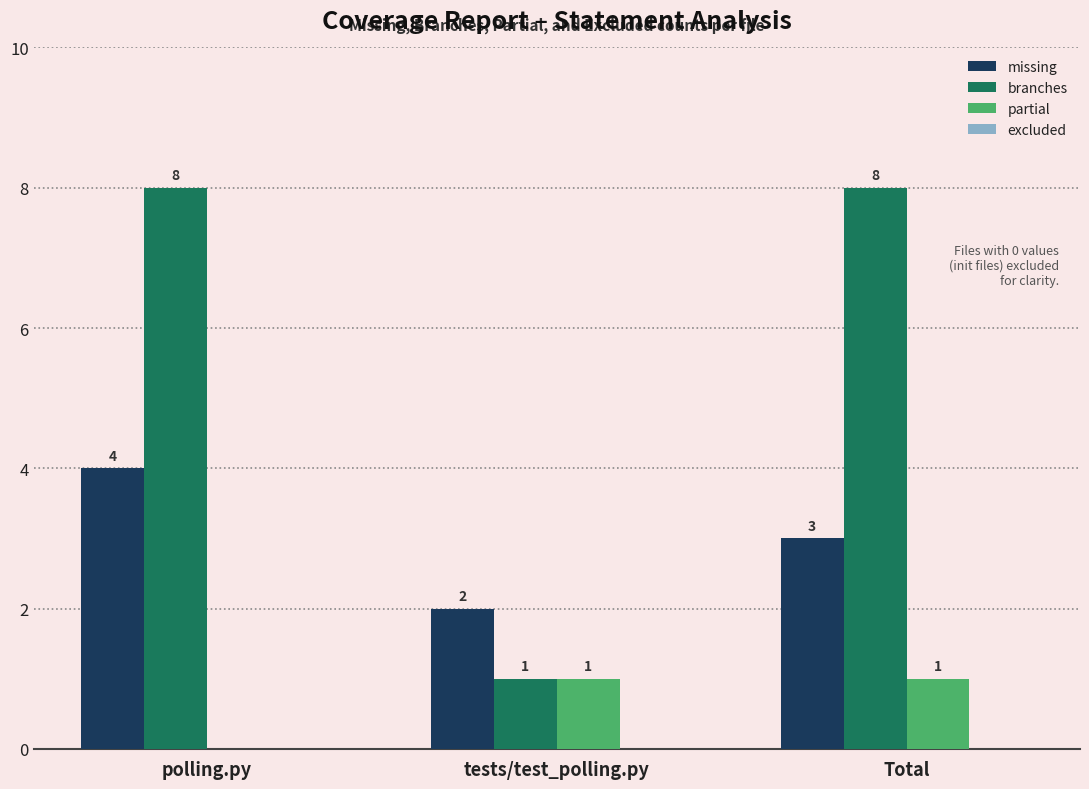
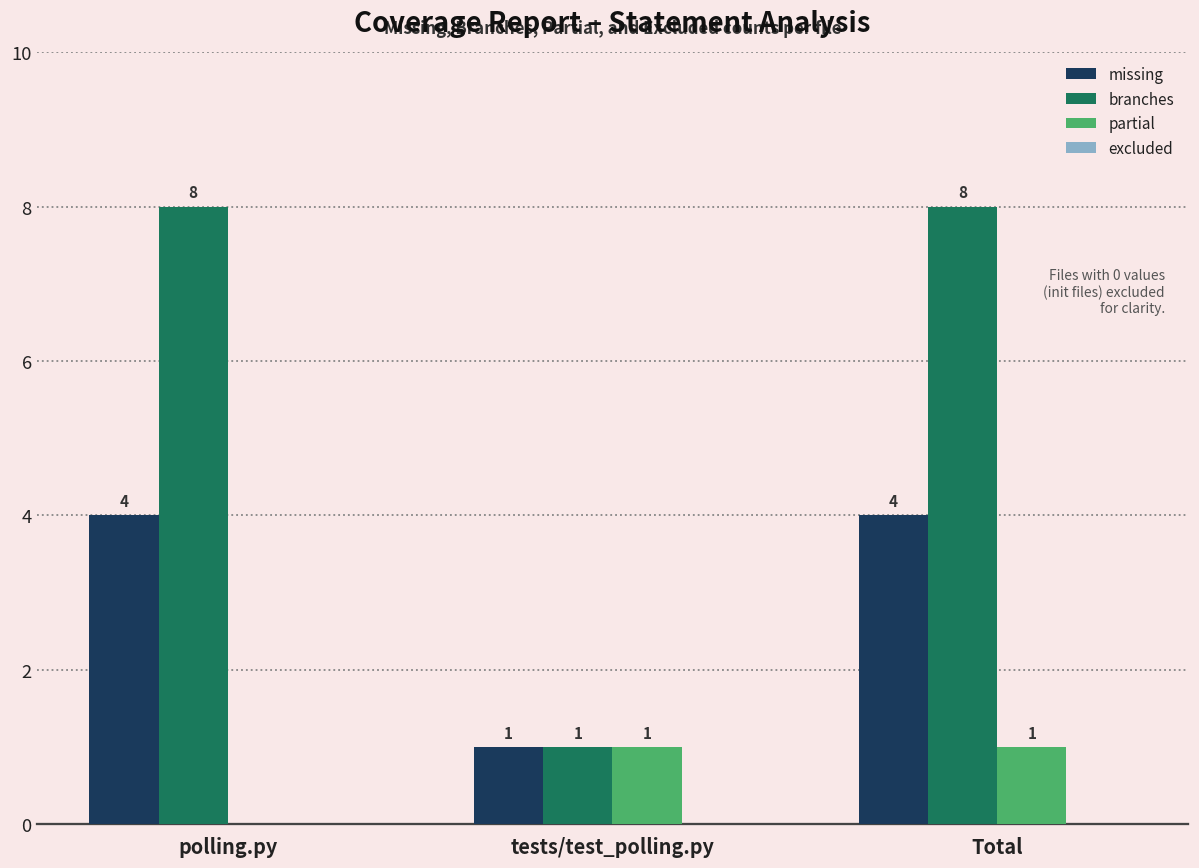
  {
    "missing": {
      "polling.py": 4,
-     "tests/test_polling.py": 2,
-     "Total": 3
+     "tests/test_polling.py": 1,
+     "Total": 4
    },
    "branches": {
      "polling.py": 8,
      "tests/test_polling.py": 1,
      "Total": 8
    },
    "partial": {
      "tests/test_polling.py": 1,
      "Total": 1
    },
    "excluded": {
      "polling.py": 0.0,
      "tests/test_polling.py": 0.0,
      "Total": 0.0
    }
  }
